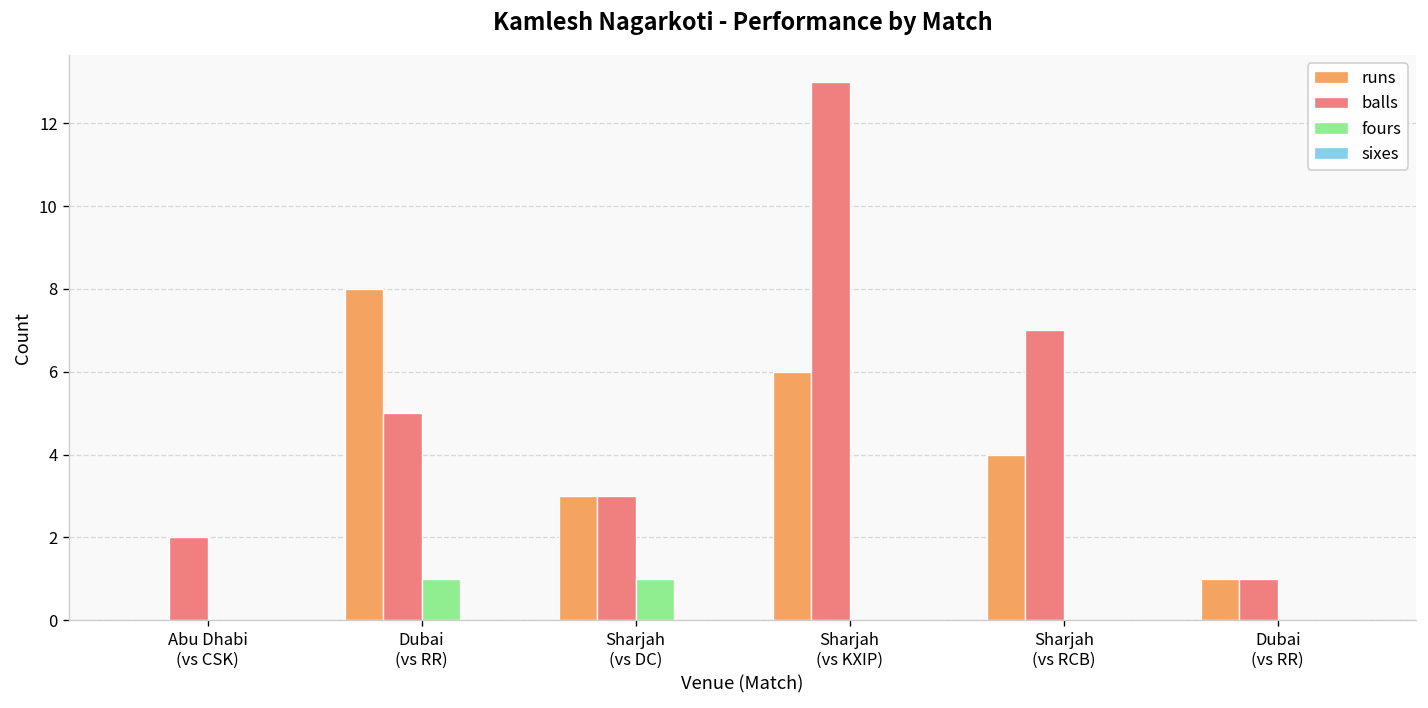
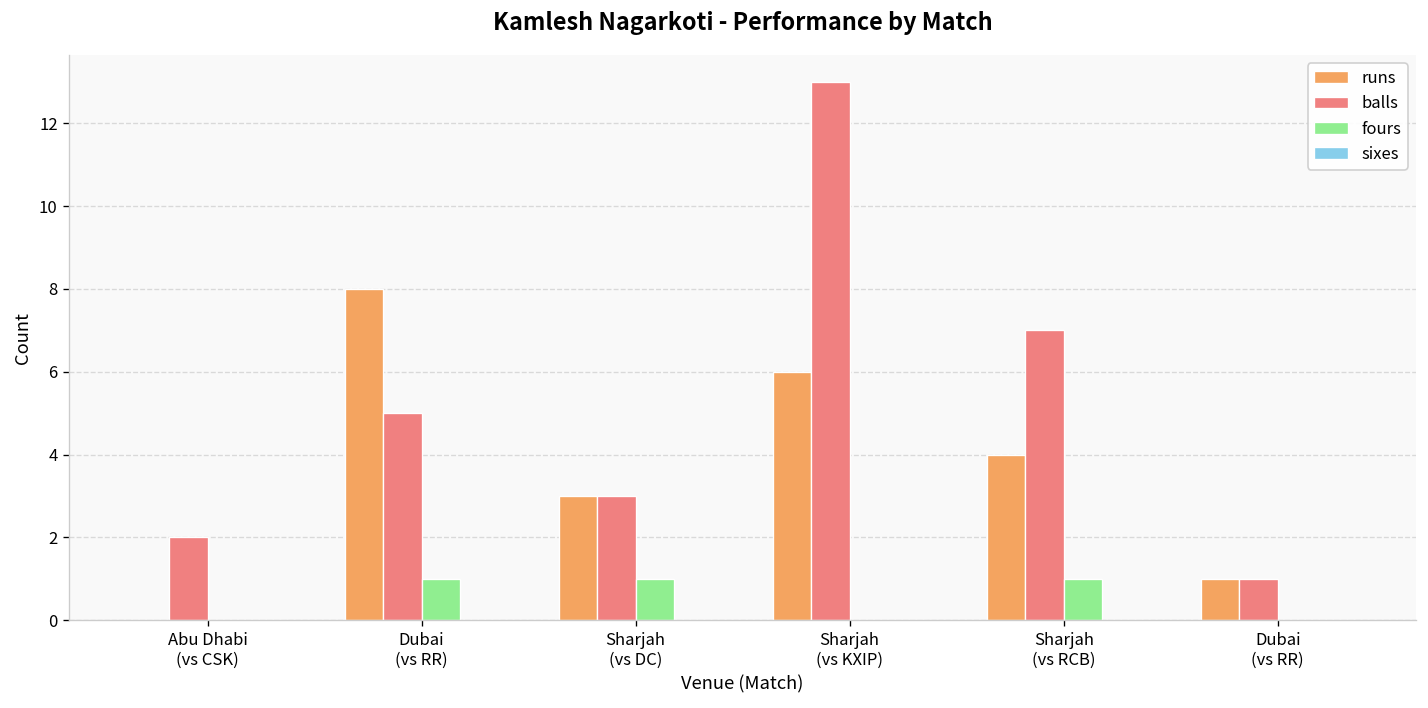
  {
    "fours": {
      "Abu Dhabi (vs CSK)": 0,
      "Sharjah (vs DC)": 1,
      "Sharjah (vs KXIP)": 0,
-     "Sharjah (vs RCB)": 0
+     "Sharjah (vs RCB)": 1
    },
    "sixes": {
      "Abu Dhabi (vs CSK)": 0,
      "Sharjah (vs DC)": 0,
      "Sharjah (vs KXIP)": 0,
      "Sharjah (vs RCB)": 0
    }
  }
